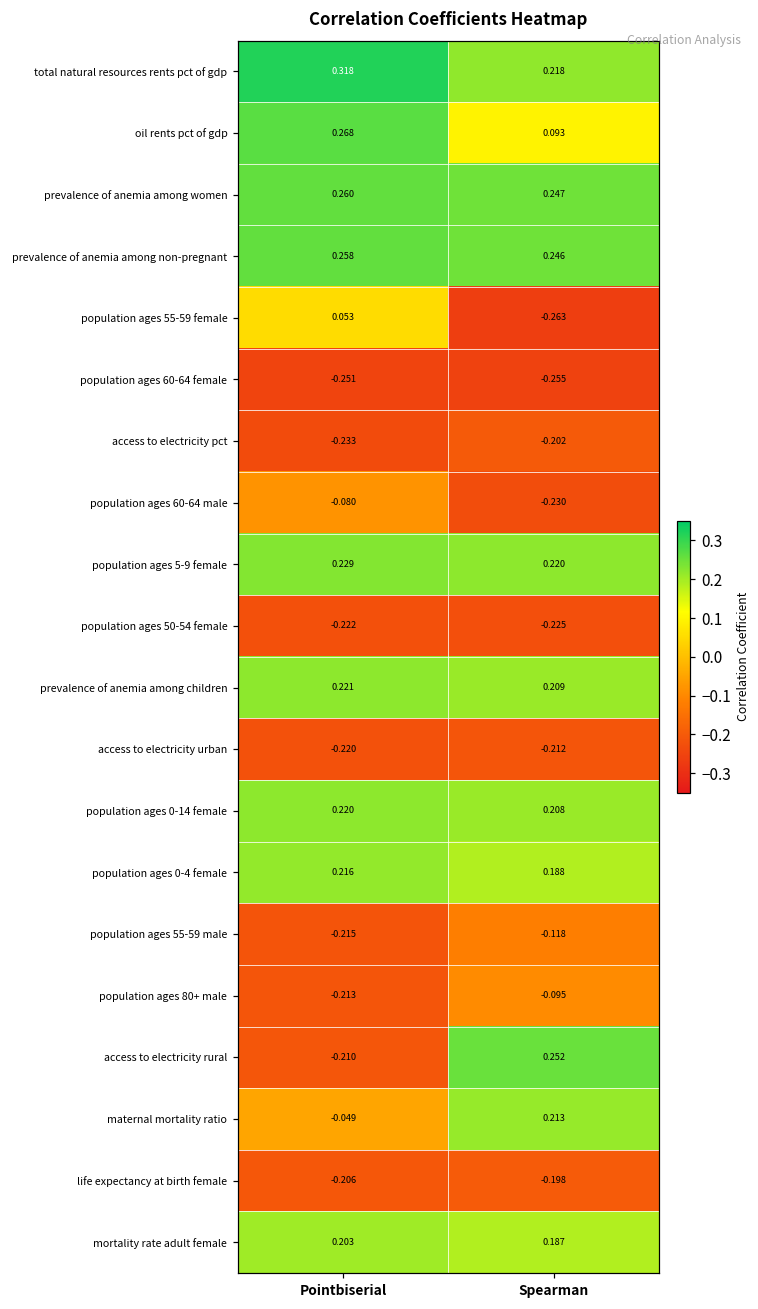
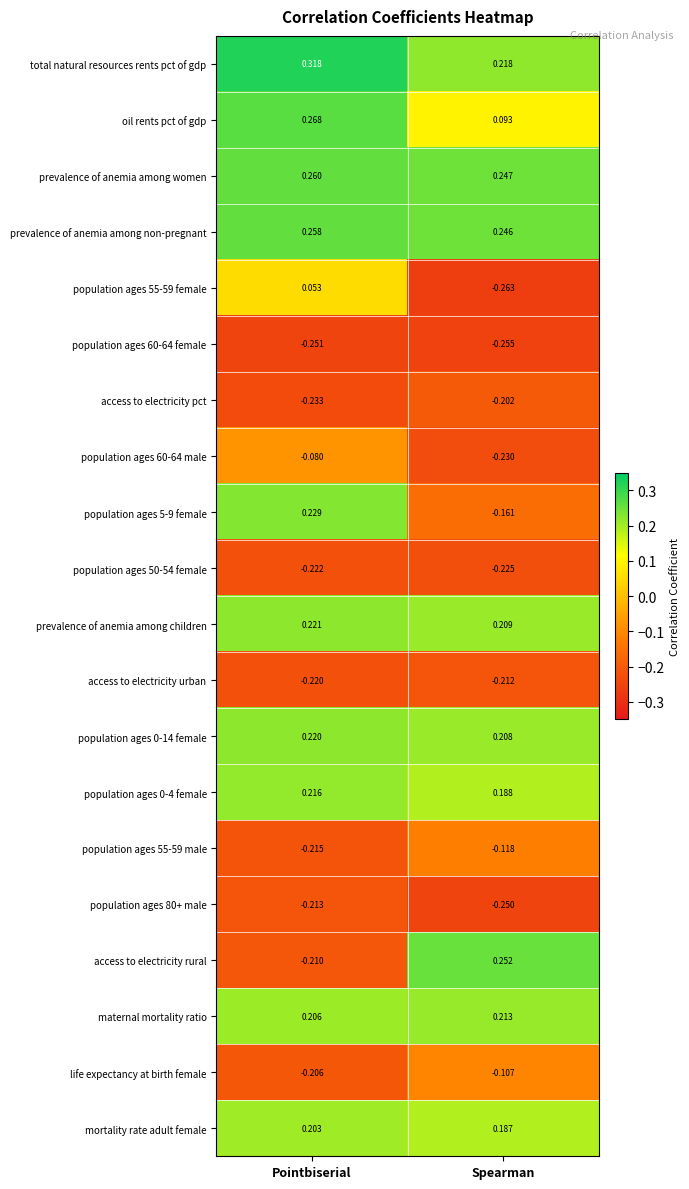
  {
    "total natural resources rents pct of gdp": {
      "Pointbiserial": 0.318,
      "Spearman": 0.218
    },
    "oil rents pct of gdp": {
      "Pointbiserial": 0.268,
      "Spearman": 0.093
    },
    "prevalence of anemia among women": {
      "Pointbiserial": 0.260,
      "Spearman": 0.247
    },
    "prevalence of anemia among non-pregnant": {
      "Pointbiserial": 0.258,
      "Spearman": 0.246
    },
    "population ages 55-59 female": {
      "Pointbiserial": 0.053,
      "Spearman": -0.263
    },
    "population ages 60-64 female": {
      "Pointbiserial": -0.251,
      "Spearman": -0.255
    },
    "access to electricity pct": {
      "Pointbiserial": -0.233,
      "Spearman": -0.202
    },
    "population ages 60-64 male": {
      "Pointbiserial": -0.080,
      "Spearman": -0.230
    },
    "population ages 5-9 female": {
      "Pointbiserial": 0.229,
-     "Spearman": 0.220
+     "Spearman": -0.161
    },
    "population ages 50-54 female": {
      "Pointbiserial": -0.222,
      "Spearman": -0.225
    },
    "prevalence of anemia among children": {
      "Pointbiserial": 0.221,
      "Spearman": 0.209
    },
    "access to electricity urban": {
      "Pointbiserial": -0.220,
      "Spearman": -0.212
    },
    "population ages 0-14 female": {
      "Pointbiserial": 0.220,
      "Spearman": 0.208
    },
    "population ages 0-4 female": {
      "Pointbiserial": 0.216,
      "Spearman": 0.188
    },
    "population ages 55-59 male": {
      "Pointbiserial": -0.215,
      "Spearman": -0.118
    },
    "population ages 80+ male": {
      "Pointbiserial": -0.213,
-     "Spearman": -0.095
+     "Spearman": -0.250
    },
    "access to electricity rural": {
      "Pointbiserial": -0.210,
      "Spearman": 0.252
    },
    "maternal mortality ratio": {
-     "Pointbiserial": -0.049,
+     "Pointbiserial": 0.206,
      "Spearman": 0.213
    },
    "life expectancy at birth female": {
      "Pointbiserial": -0.206,
-     "Spearman": -0.198
+     "Spearman": -0.107
    },
    "mortality rate adult female": {
      "Pointbiserial": 0.203,
      "Spearman": 0.187
    }
  }
